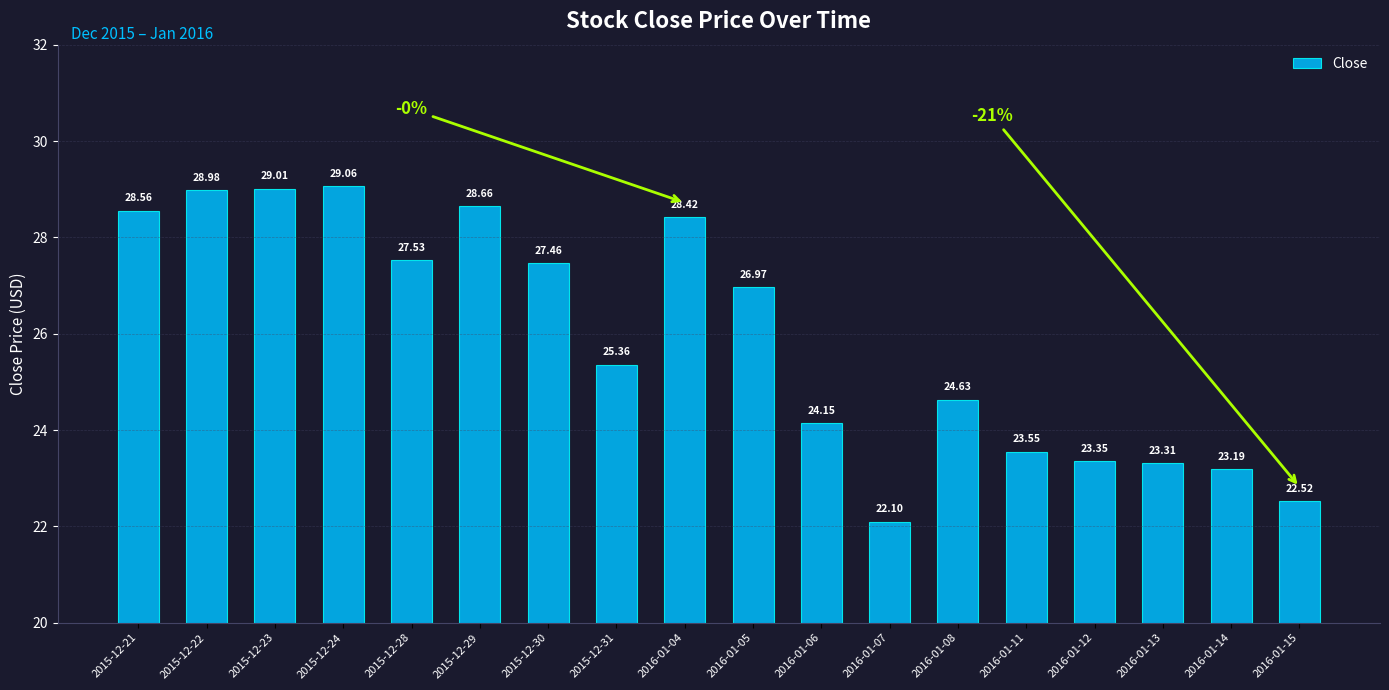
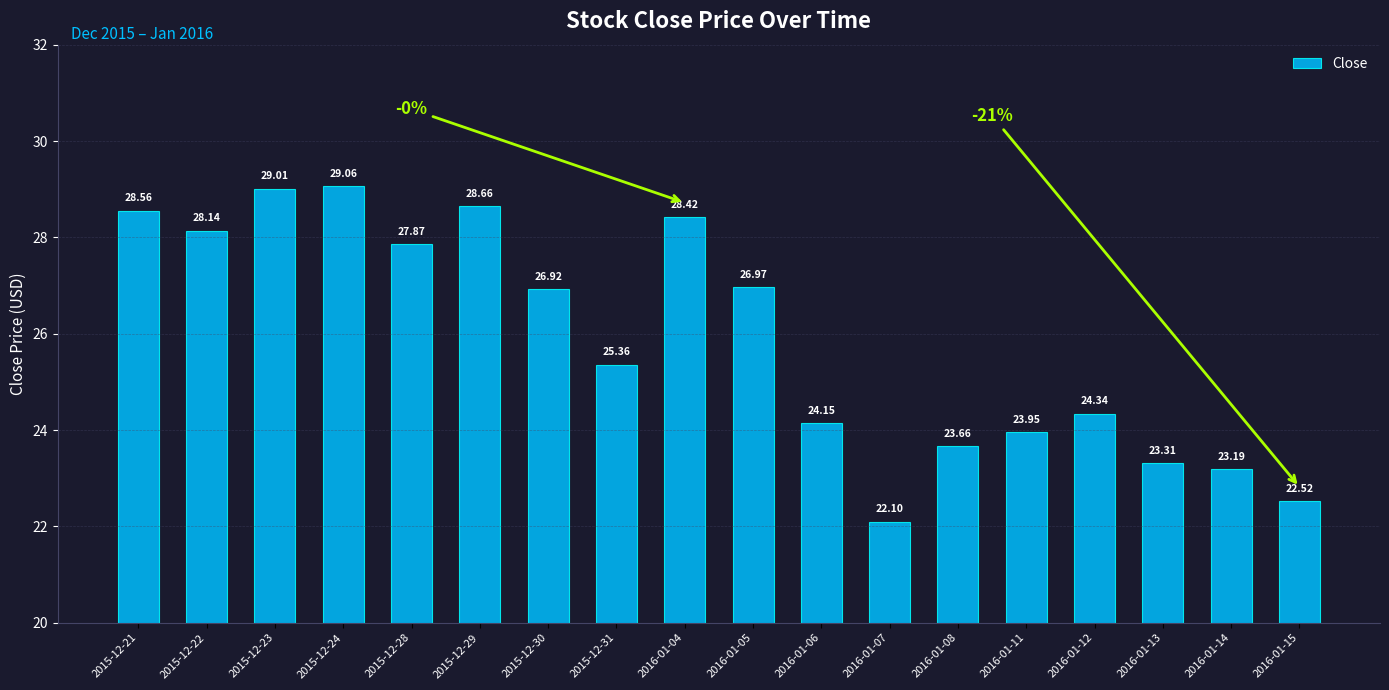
  {
    "2015-12-21": 28.56,
-   "2015-12-22": 28.98,
+   "2015-12-22": 28.14,
    "2015-12-23": 29.01,
    "2015-12-24": 29.06,
-   "2015-12-28": 27.53,
-   "2015-12-30": 27.46,
+   "2015-12-28": 27.87,
+   "2015-12-30": 26.92,
    "2015-12-31": 25.36,
    "2016-01-04": 28.42,
    "2016-01-05": 26.97,
    "2016-01-06": 24.15,
    "2016-01-07": 22.10,
-   "2016-01-08": 24.63,
-   "2016-01-11": 23.55,
-   "2016-01-12": 23.35,
+   "2016-01-08": 23.66,
+   "2016-01-11": 23.95,
+   "2016-01-12": 24.34,
    "2016-01-15": 22.52
  }
